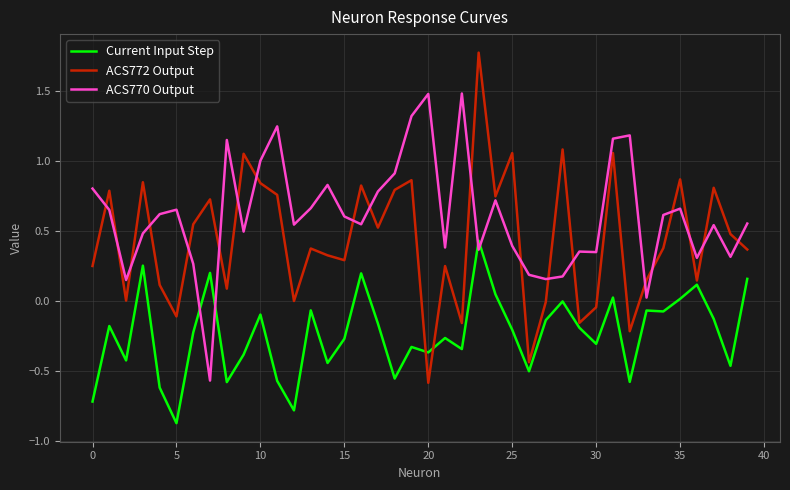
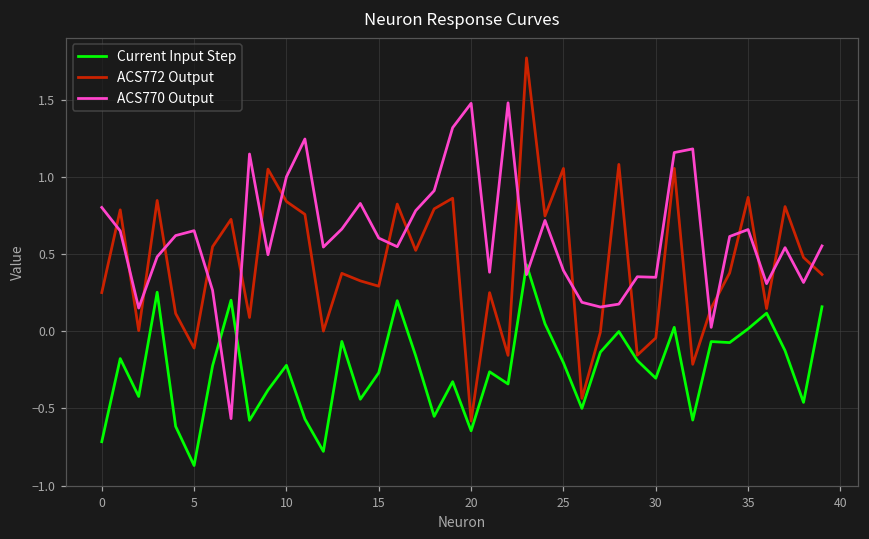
  {
    "Current Input Step": {
      "0": -0.72,
      "5": -0.87,
-     "10": -0.10,
+     "10": -0.22,
      "15": -0.27,
-     "20": -0.37,
+     "20": -0.65,
      "25": -0.20,
      "30": -0.30,
      "35": 0.02
    },
    "ACS772 Output": {
      "0": 0.25,
      "5": -0.11,
      "10": 0.84,
      "15": 0.29,
      "20": -0.58,
      "25": 1.06,
      "30": -0.04,
      "35": 0.87
    },
    "ACS770 Output": {
      "0": 0.80,
      "5": 0.65,
      "10": 1.00,
      "15": 0.60,
      "20": 1.48,
      "25": 0.39,
      "30": 0.35,
      "35": 0.66
    }
  }
